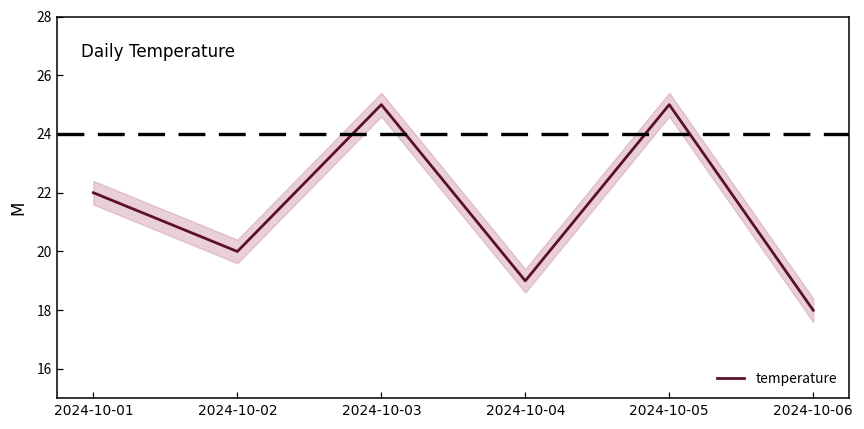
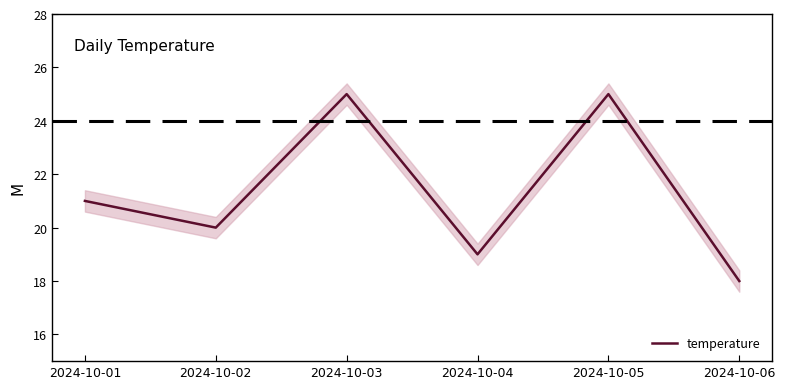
  {
    "temperature": {
-     "2024-10-01": 22,
+     "2024-10-01": 21,
      "2024-10-02": 20,
      "2024-10-03": 25,
      "2024-10-04": 19,
      "2024-10-05": 25,
      "2024-10-06": 18
    }
  }
